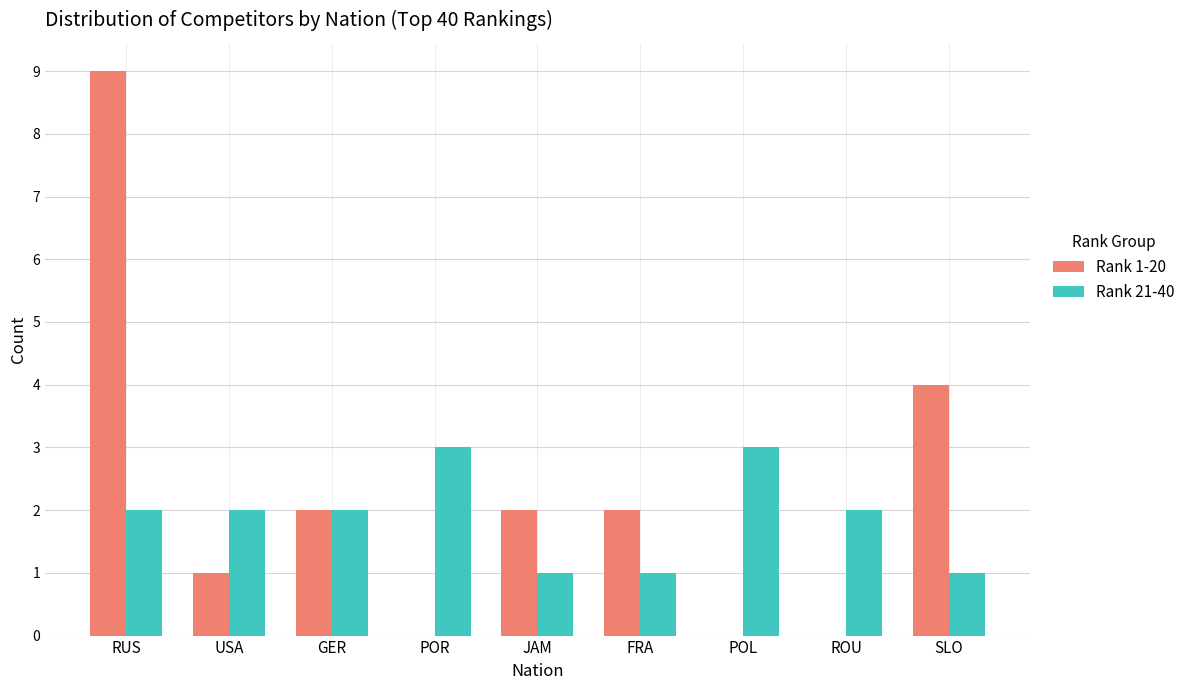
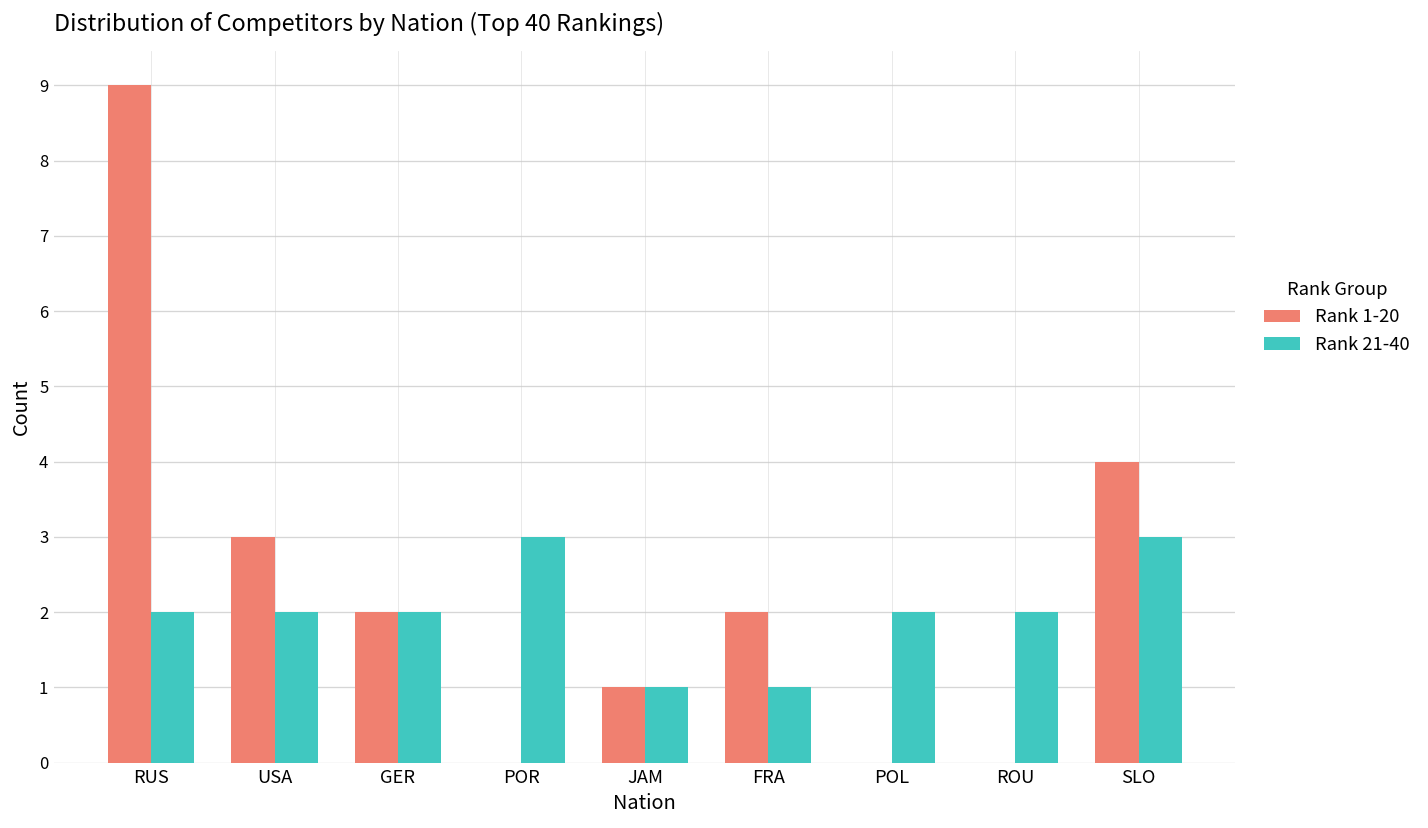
  {
    "Rank 1-20": {
      "RUS": 9,
-     "USA": 1,
+     "USA": 3,
      "GER": 2,
      "POR": 0,
-     "JAM": 2,
+     "JAM": 1,
      "FRA": 2,
      "POL": 0,
      "ROU": 0,
      "SLO": 4
    },
    "Rank 21-40": {
      "RUS": 2,
      "USA": 2,
      "GER": 2,
      "POR": 3,
      "JAM": 1,
      "FRA": 1,
-     "POL": 3,
+     "POL": 2,
      "ROU": 2,
-     "SLO": 1
+     "SLO": 3
    }
  }
